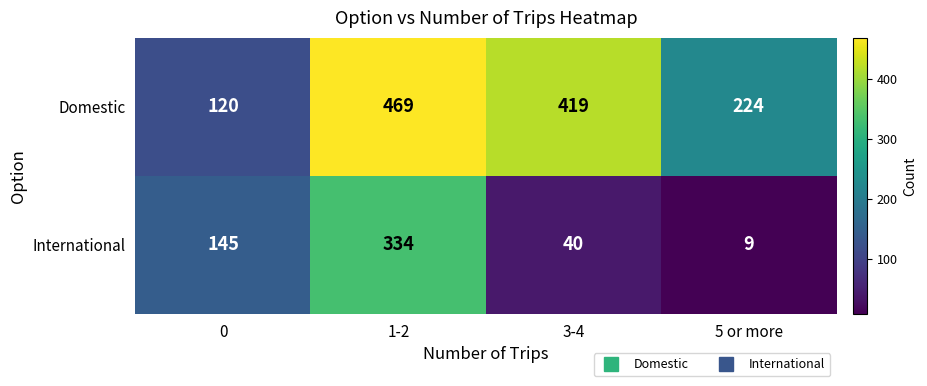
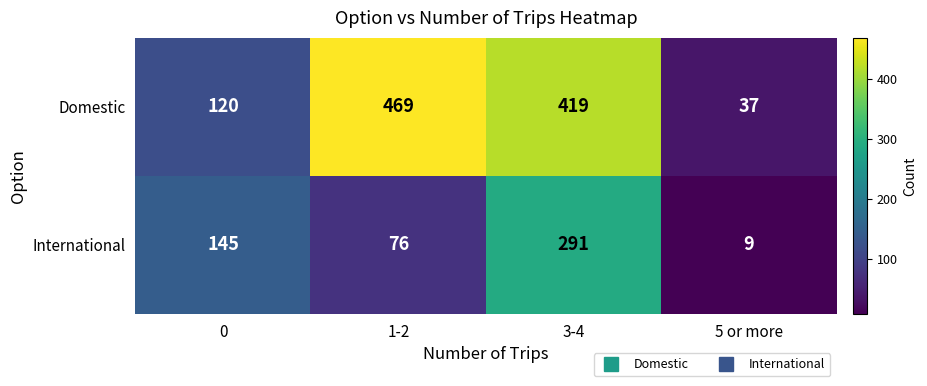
  {
    "Domestic": {
      "0": 120,
      "1-2": 469,
      "3-4": 419,
-     "5 or more": 224
+     "5 or more": 37
    },
    "International": {
      "0": 145,
-     "1-2": 334,
-     "3-4": 40,
+     "1-2": 76,
+     "3-4": 291,
      "5 or more": 9
    }
  }
